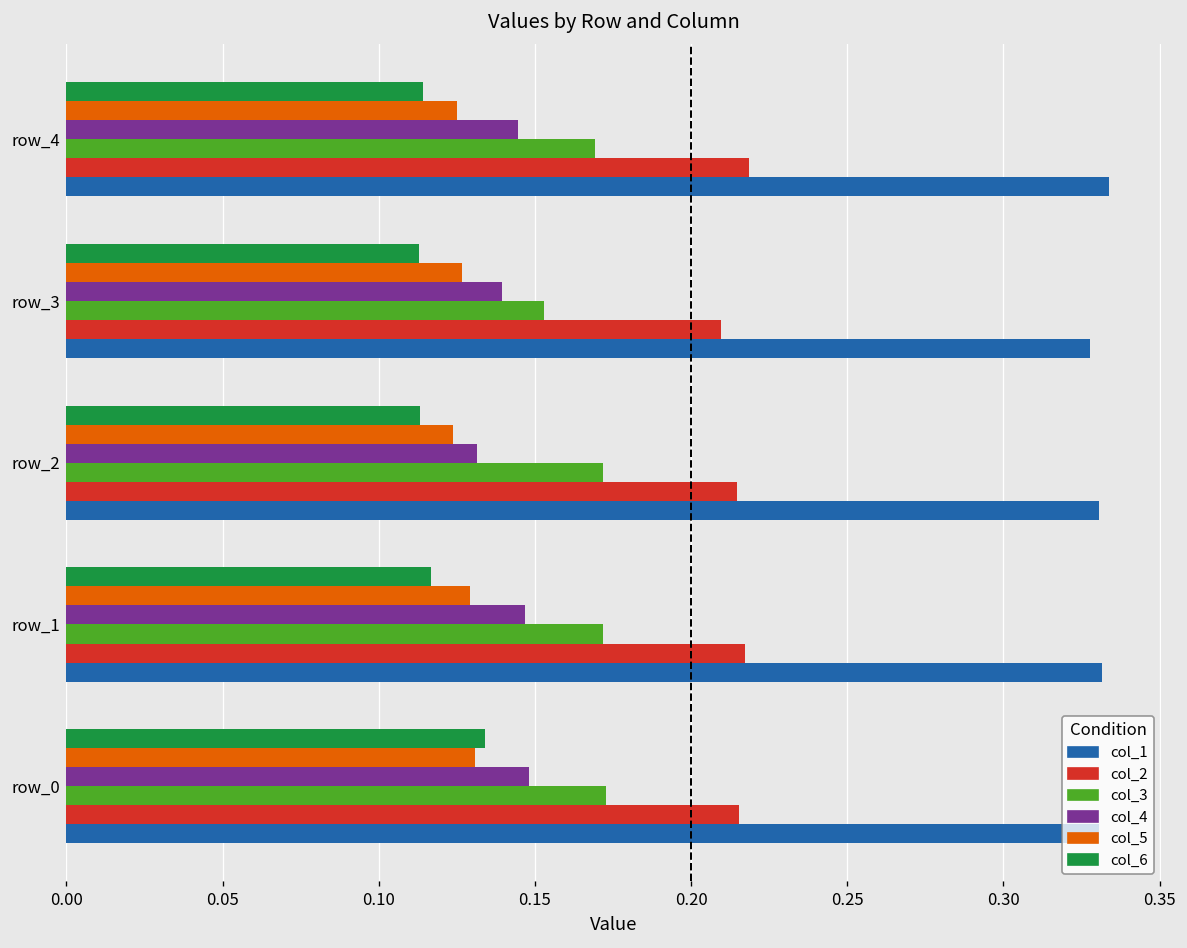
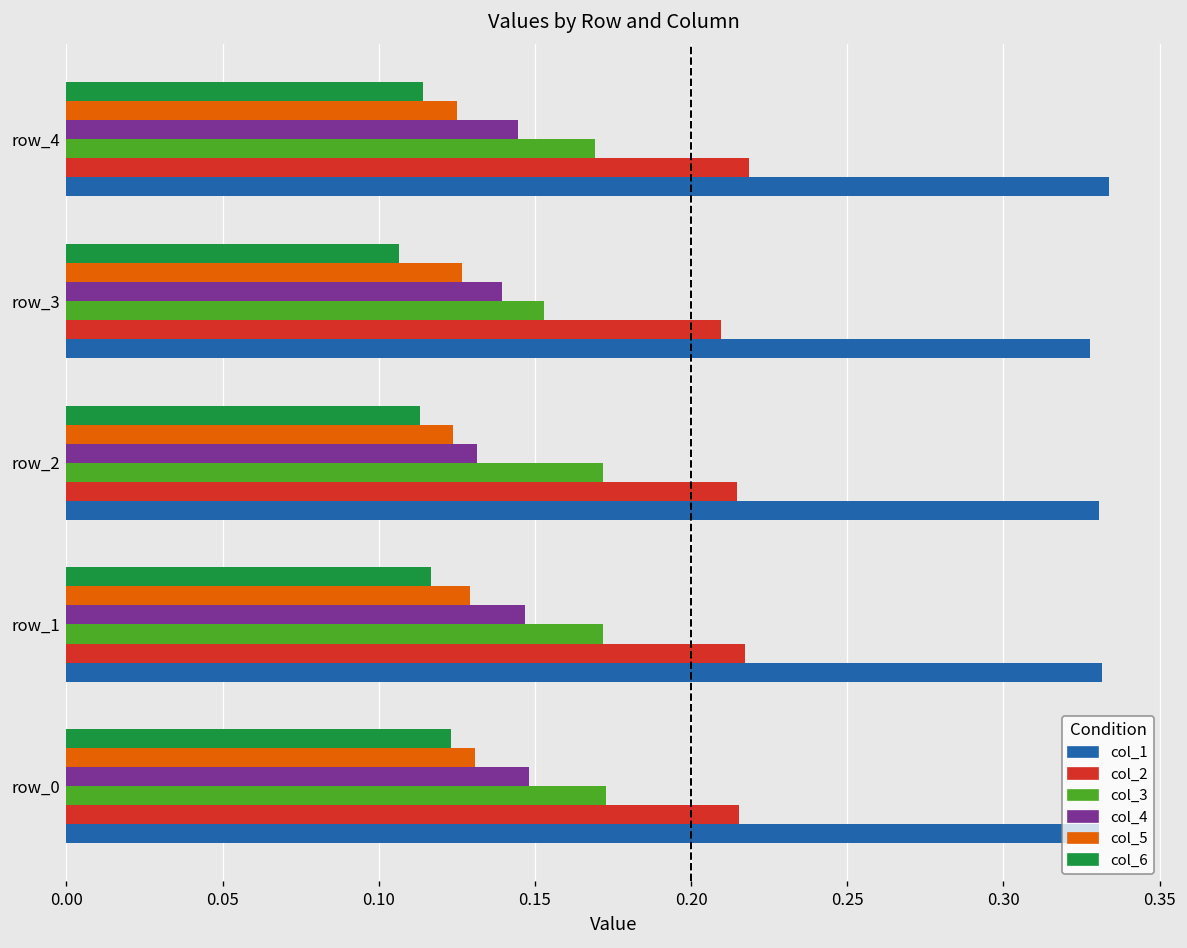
  {
    "col_1": {
      "row_4": 0.334,
      "row_3": 0.328,
      "row_2": 0.331,
      "row_1": 0.332
    },
    "col_2": {
      "row_4": 0.218,
      "row_3": 0.210,
      "row_2": 0.215,
      "row_1": 0.217,
      "row_0": 0.215
    },
    "col_3": {
      "row_4": 0.169,
      "row_3": 0.153,
      "row_2": 0.172,
      "row_1": 0.172,
      "row_0": 0.173
    },
    "col_4": {
      "row_4": 0.145,
      "row_3": 0.139,
      "row_2": 0.131,
      "row_1": 0.147,
      "row_0": 0.148
    },
    "col_5": {
      "row_4": 0.125,
      "row_3": 0.127,
      "row_2": 0.124,
      "row_1": 0.129,
      "row_0": 0.131
    },
    "col_6": {
      "row_4": 0.114,
-     "row_3": 0.113,
+     "row_3": 0.107,
      "row_2": 0.113,
      "row_1": 0.117,
-     "row_0": 0.134
+     "row_0": 0.123
    }
  }
